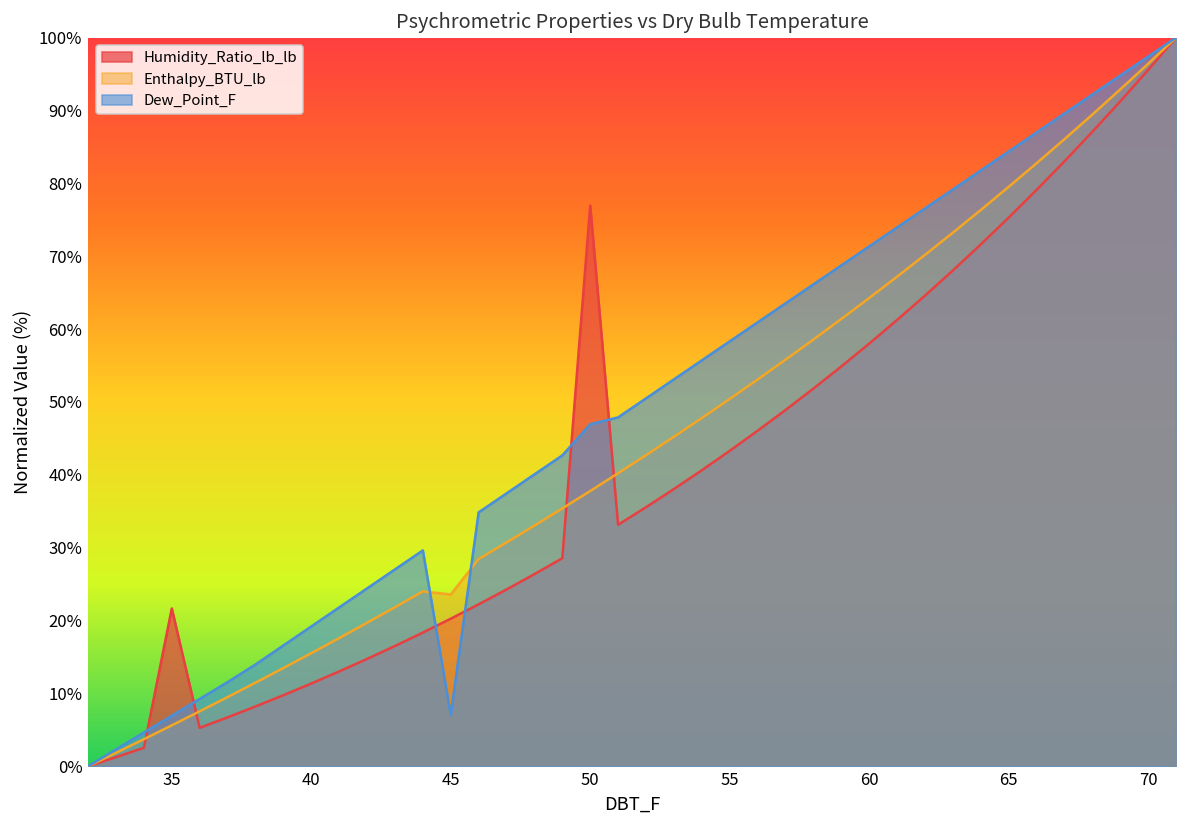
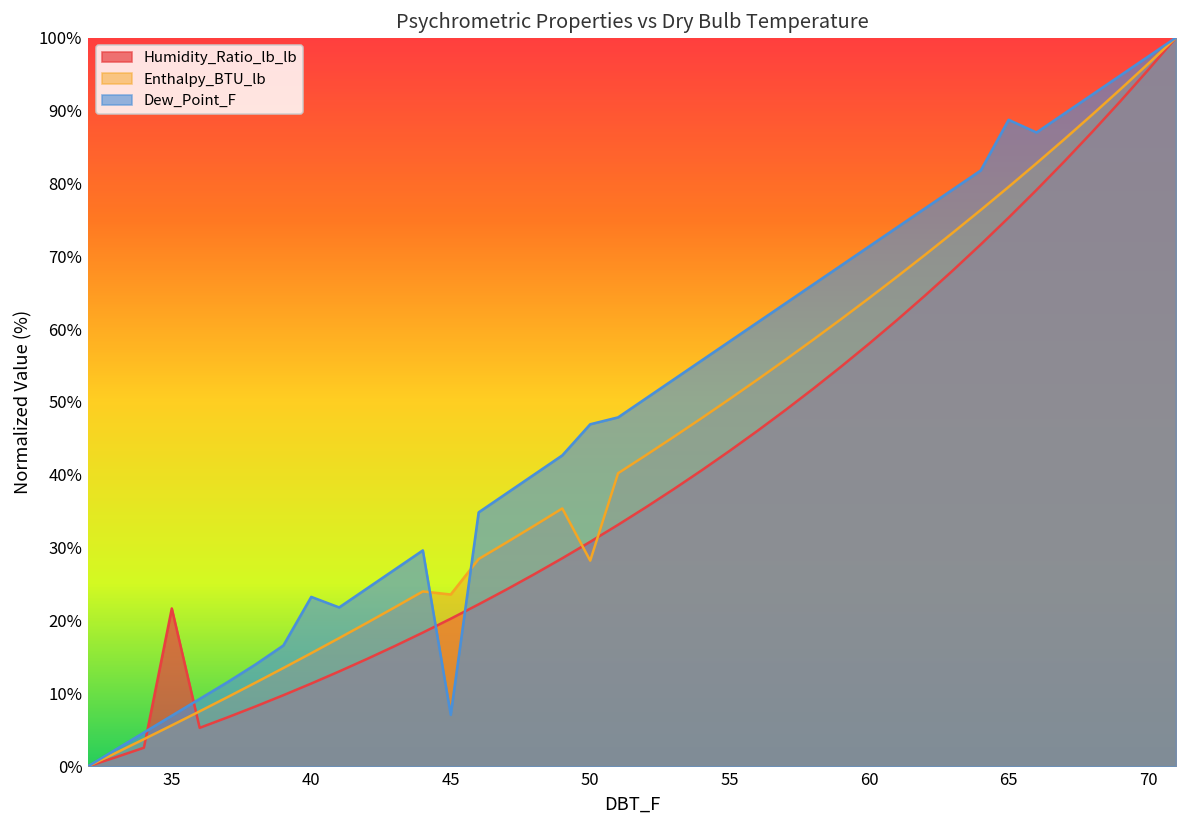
  {
    "Humidity_Ratio_lb_lb": {
      "35": "22%",
      "40": "11%",
      "45": "20%",
-     "50": "77%",
+     "50": "31%",
      "55": "43%",
      "60": "58%",
      "65": "75%",
      "70": "96%"
    },
    "Enthalpy_BTU_lb": {
      "35": "6%",
      "40": "16%",
      "45": "24%",
-     "50": "38%",
+     "50": "28%",
      "55": "50%",
      "60": "64%",
      "65": "80%",
      "70": "96%"
    },
    "Dew_Point_F": {
      "35": "7%",
-     "40": "19%",
+     "40": "23%",
      "45": "7%",
      "50": "47%",
      "55": "58%",
      "60": "71%",
-     "65": "84%",
+     "65": "89%",
      "70": "97%"
    }
  }
